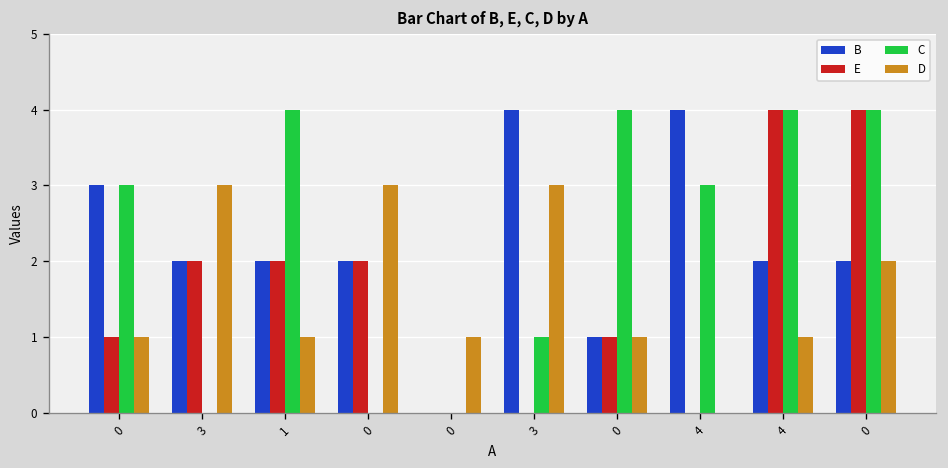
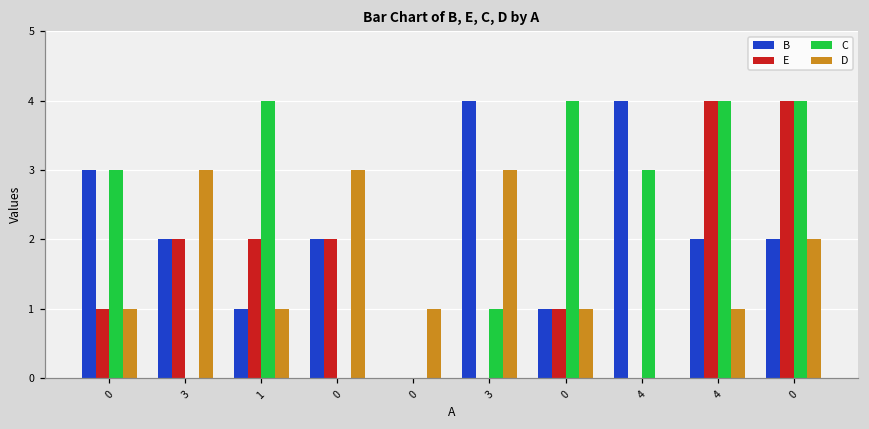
  {
    "B": {
-     "1": 2
+     "1": 1
    },
    "E": {
      "1": 2
    },
    "C": {
      "1": 4
    },
    "D": {
      "1": 1
    }
  }
